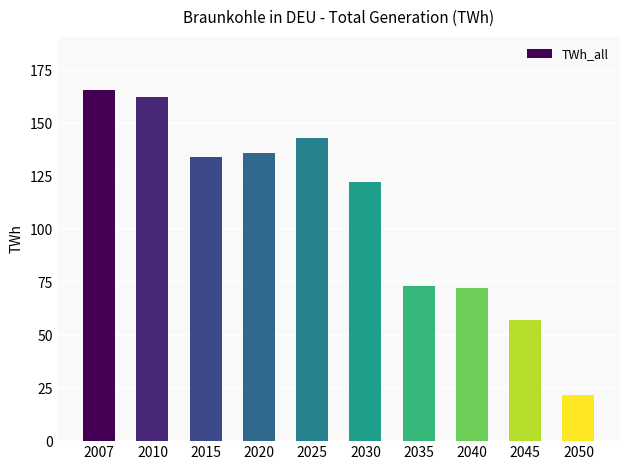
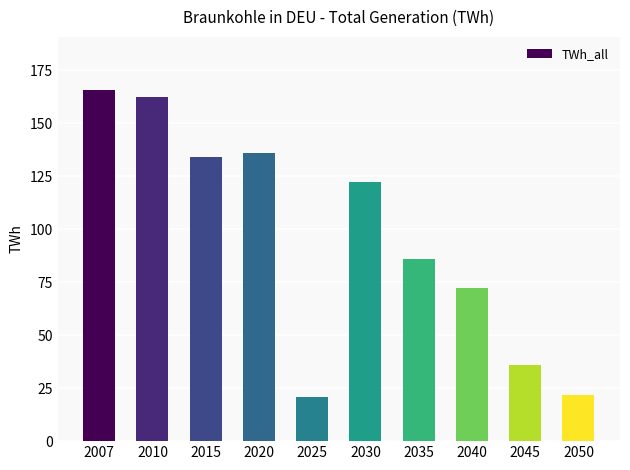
  {
    "2007": 166,
    "2010": 162,
    "2015": 134,
    "2020": 136,
-   "2025": 143,
+   "2025": 21,
    "2030": 122,
-   "2035": 73,
+   "2035": 86,
    "2040": 72,
-   "2045": 57,
+   "2045": 36,
    "2050": 22
  }
